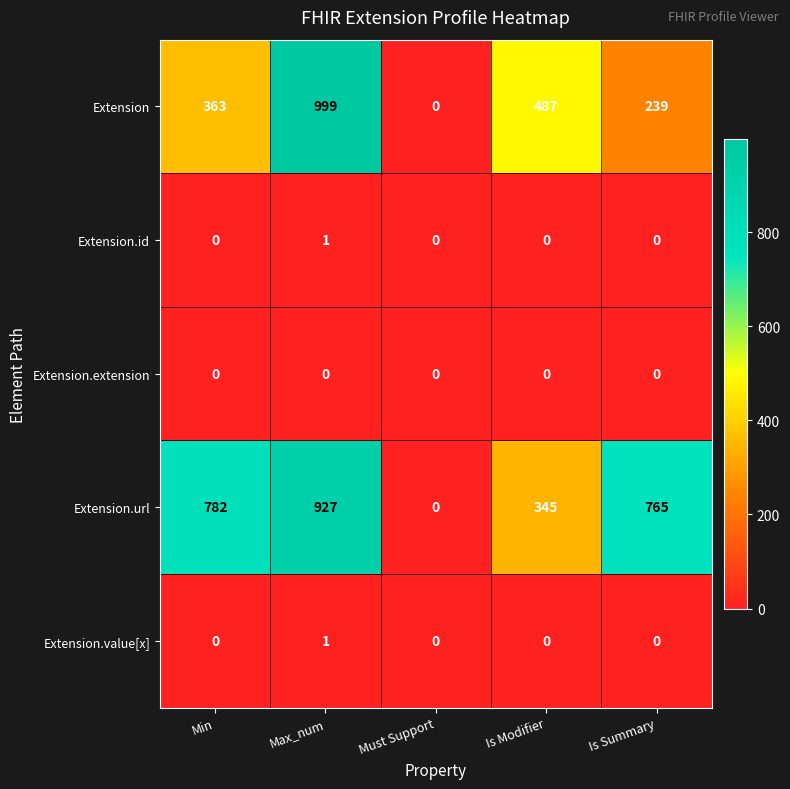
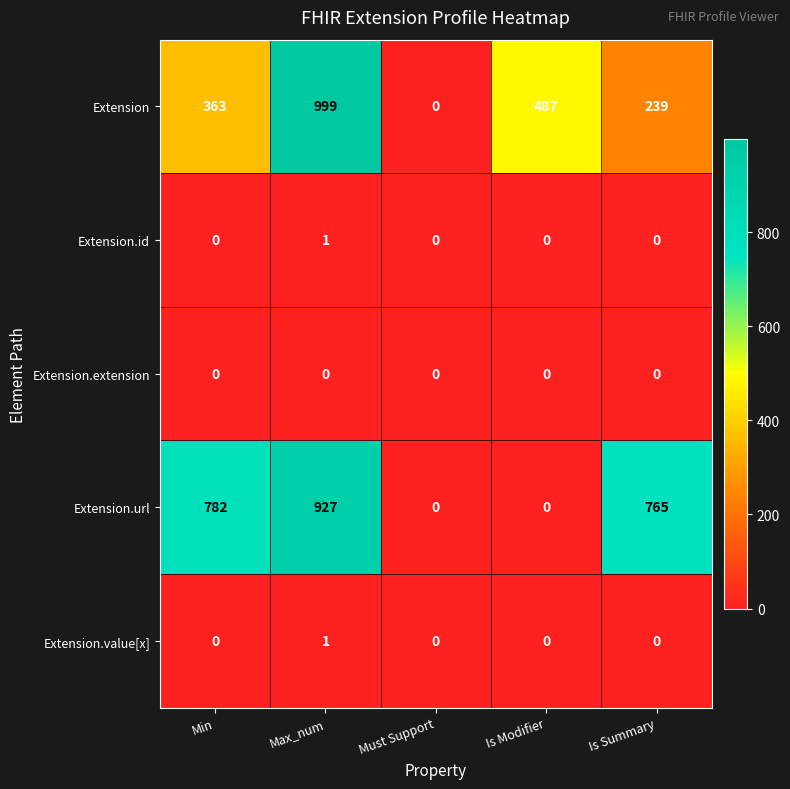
  {
    "Extension": {
      "Min": 363,
      "Max_num": 999,
      "Must Support": 0,
      "Is Modifier": 487,
      "Is Summary": 239
    },
    "Extension.id": {
      "Min": 0,
      "Max_num": 1,
      "Must Support": 0,
      "Is Modifier": 0,
      "Is Summary": 0
    },
    "Extension.extension": {
      "Min": 0,
      "Max_num": 0,
      "Must Support": 0,
      "Is Modifier": 0,
      "Is Summary": 0
    },
    "Extension.url": {
      "Min": 782,
      "Max_num": 927,
      "Must Support": 0,
-     "Is Modifier": 345,
+     "Is Modifier": 0,
      "Is Summary": 765
    },
    "Extension.value[x]": {
      "Min": 0,
      "Max_num": 1,
      "Must Support": 0,
      "Is Modifier": 0,
      "Is Summary": 0
    }
  }
